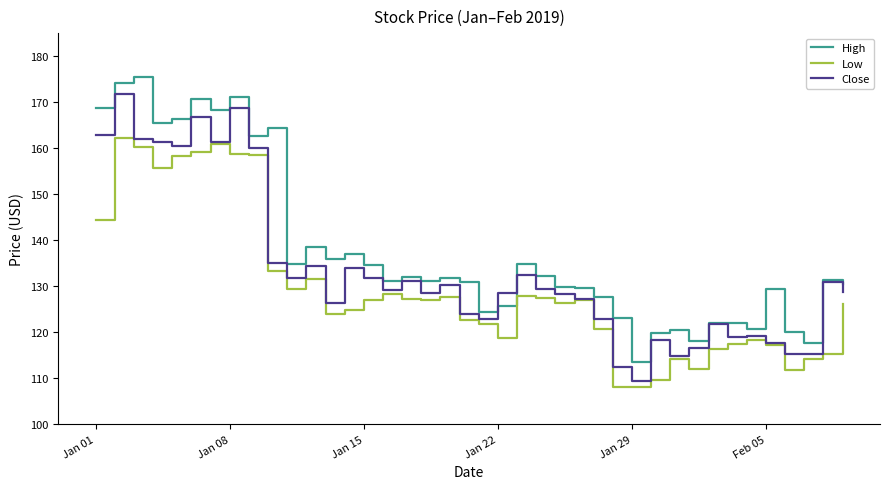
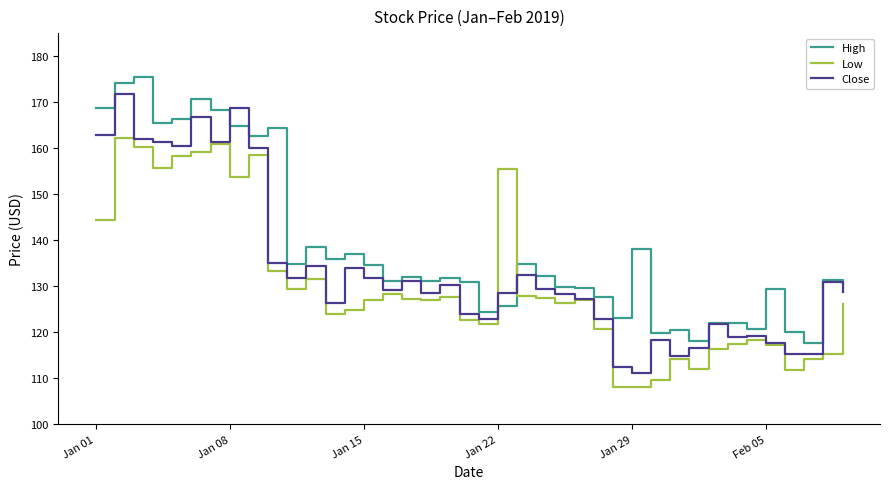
  {
    "High": {
      "Jan 01": 169,
-     "Jan 08": 171,
+     "Jan 08": 165,
      "Jan 15": 135,
      "Jan 22": 126,
-     "Jan 29": 114,
+     "Jan 29": 138,
      "Feb 05": 129
    },
    "Low": {
      "Jan 01": 144,
-     "Jan 08": 159,
+     "Jan 08": 154,
      "Jan 15": 127,
-     "Jan 22": 119,
+     "Jan 22": 156,
      "Jan 29": 108
    },
    "Close": {
      "Jan 01": 163,
      "Jan 08": 169,
      "Jan 15": 132,
      "Jan 22": 128,
-     "Jan 29": 109
+     "Jan 29": 111
    }
  }
